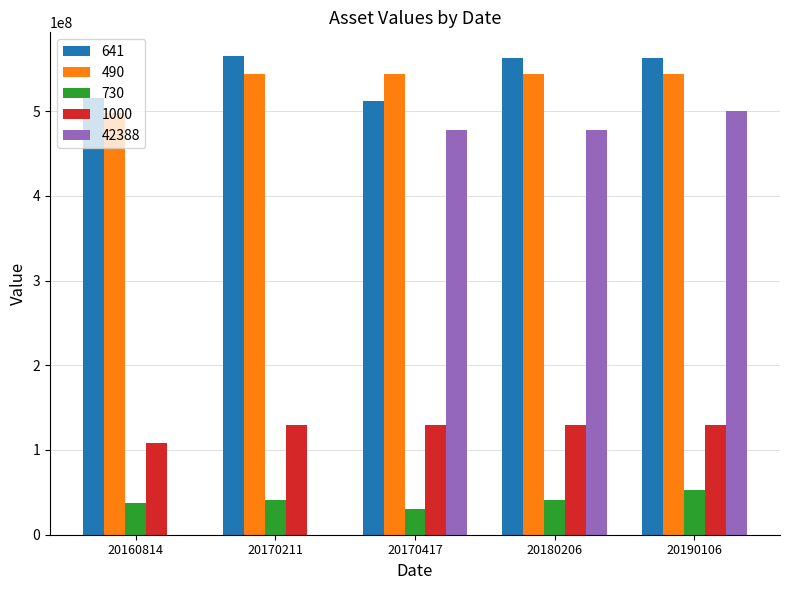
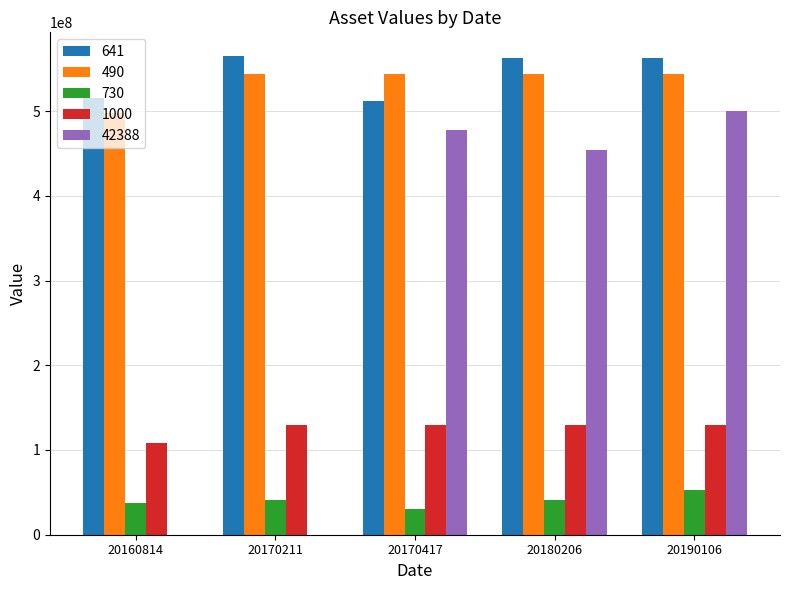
  {
    "641": {
      "20170211": 560000000,
      "20170417": 510000000,
      "20180206": 560000000,
      "20190106": 560000000
    },
    "490": {
      "20170211": 540000000,
      "20170417": 540000000,
      "20180206": 540000000,
      "20190106": 540000000
    },
    "730": {
      "20160814": 40000000,
      "20170211": 40000000,
      "20170417": 30000000,
      "20180206": 40000000,
      "20190106": 50000000
    },
    "1000": {
      "20160814": 110000000,
      "20170211": 130000000,
      "20170417": 130000000,
      "20180206": 130000000,
      "20190106": 130000000
    },
    "42388": {
      "20160814": 0,
      "20170211": 0,
      "20170417": 480000000,
-     "20180206": 480000000,
+     "20180206": 450000000,
      "20190106": 500000000
    }
  }
